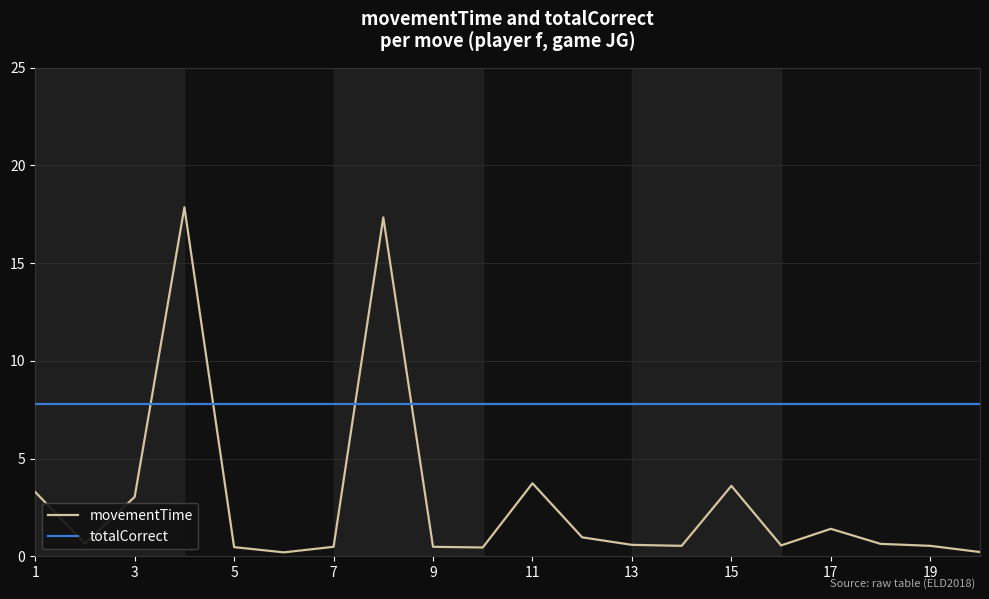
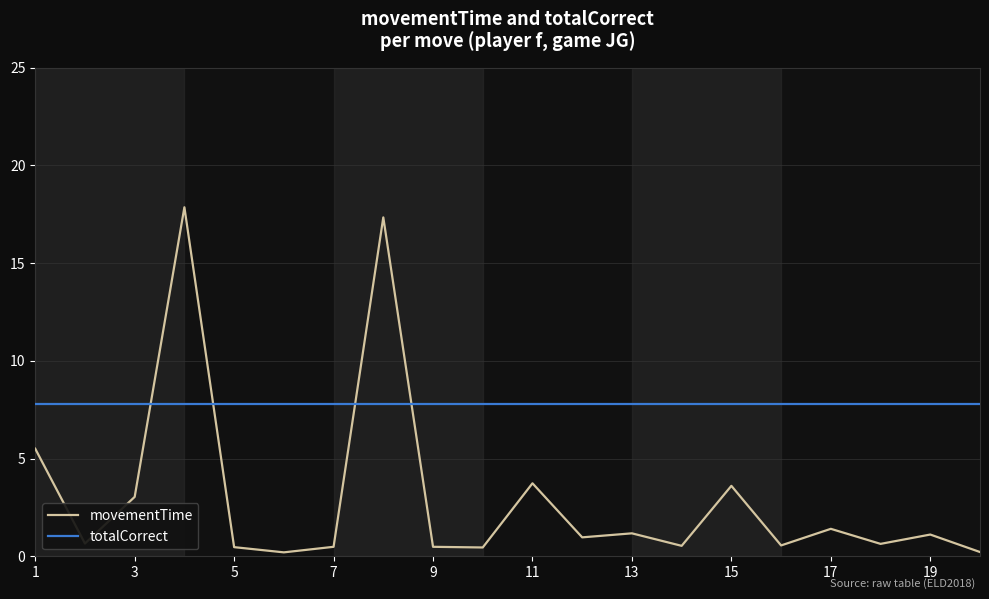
  {
    "movementTime": {
-     "1": 3.3,
+     "1": 5.5,
      "3": 3.0,
      "5": 0.5,
      "7": 0.5,
      "9": 0.5,
      "11": 3.7,
-     "13": 0.6,
+     "13": 1.2,
      "15": 3.6,
      "17": 1.4,
-     "19": 0.5
+     "19": 1.1
    },
    "totalCorrect": {
      "1": 7.8,
      "3": 7.8,
      "5": 7.8,
      "7": 7.8,
      "9": 7.8,
      "11": 7.8,
      "13": 7.8,
      "15": 7.8,
      "17": 7.8,
      "19": 7.8
    }
  }
